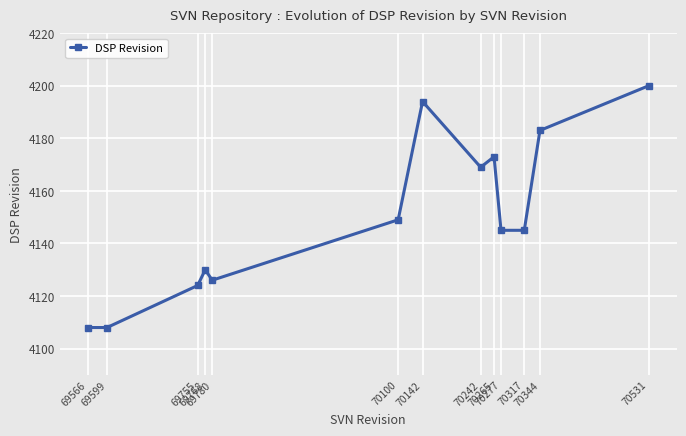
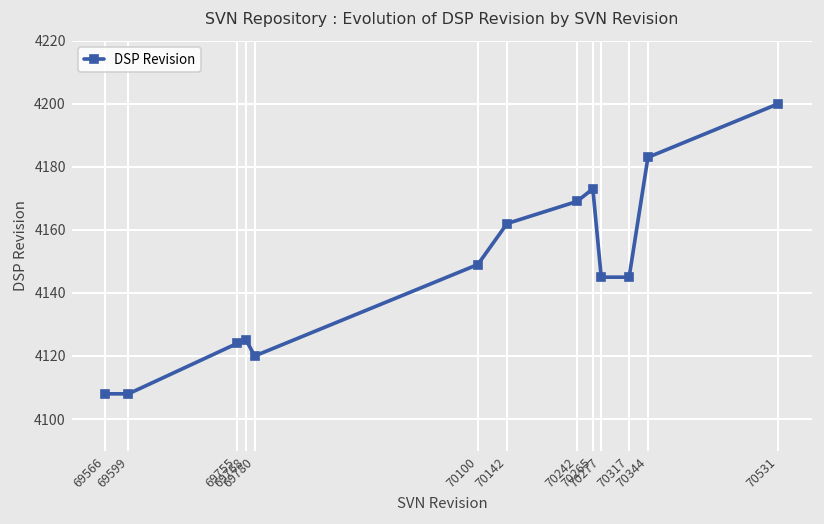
  {
    "69566": 4108,
    "69599": 4108,
    "69755": 4124,
-   "69768": 4130,
-   "69780": 4126,
+   "69768": 4125,
+   "69780": 4120,
    "70100": 4149,
-   "70142": 4194,
+   "70142": 4162,
    "70242": 4169,
    "70265": 4173,
    "70277": 4145,
    "70317": 4145,
    "70344": 4183,
    "70531": 4200
  }
